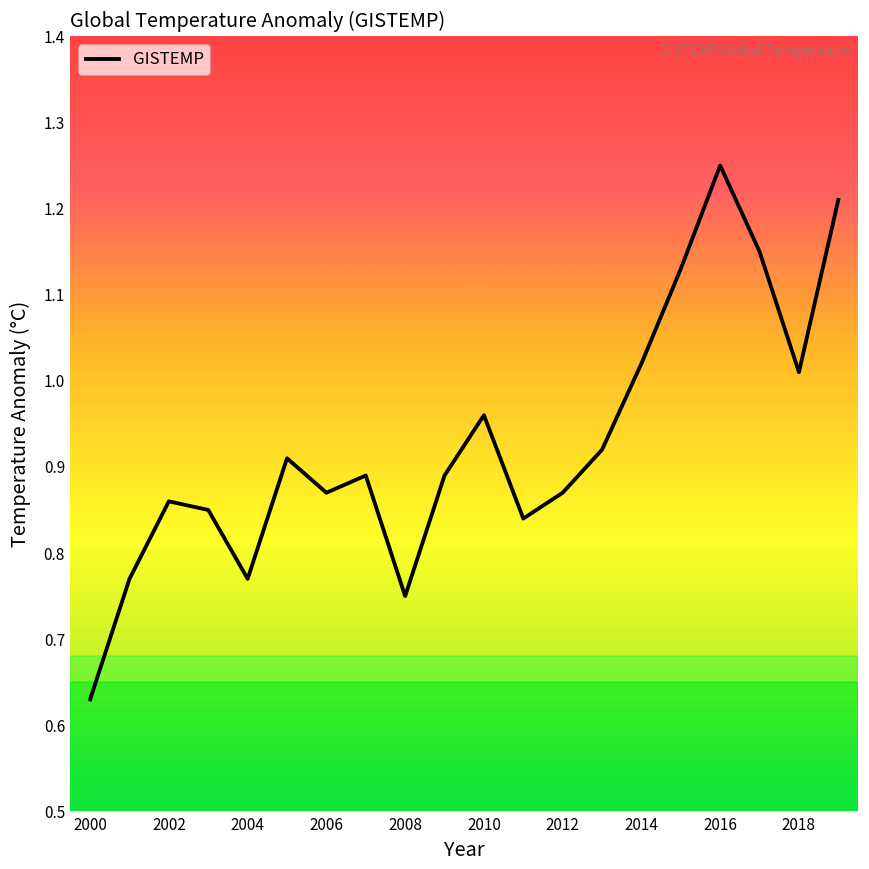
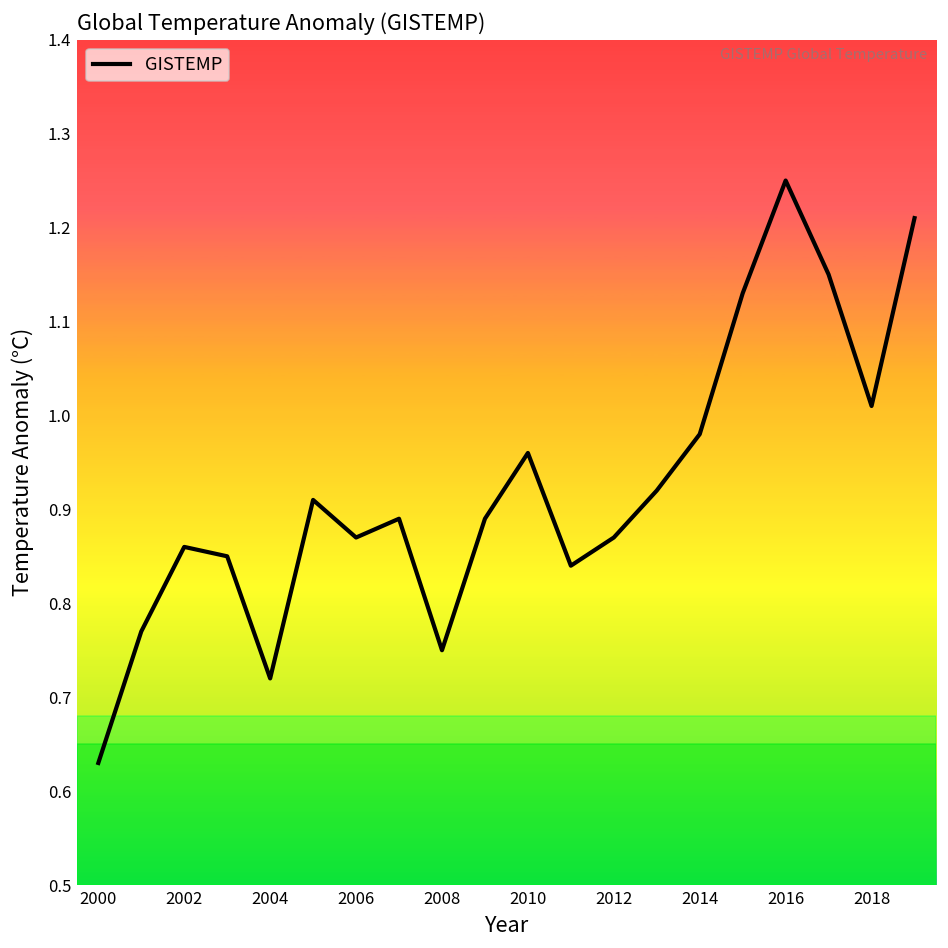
  {
    "2002": 0.86,
-   "2004": 0.77,
+   "2004": 0.72,
    "2006": 0.87,
    "2008": 0.75,
    "2010": 0.96,
    "2012": 0.87,
-   "2014": 1.02,
+   "2014": 0.98,
    "2016": 1.25,
    "2018": 1.01
  }
